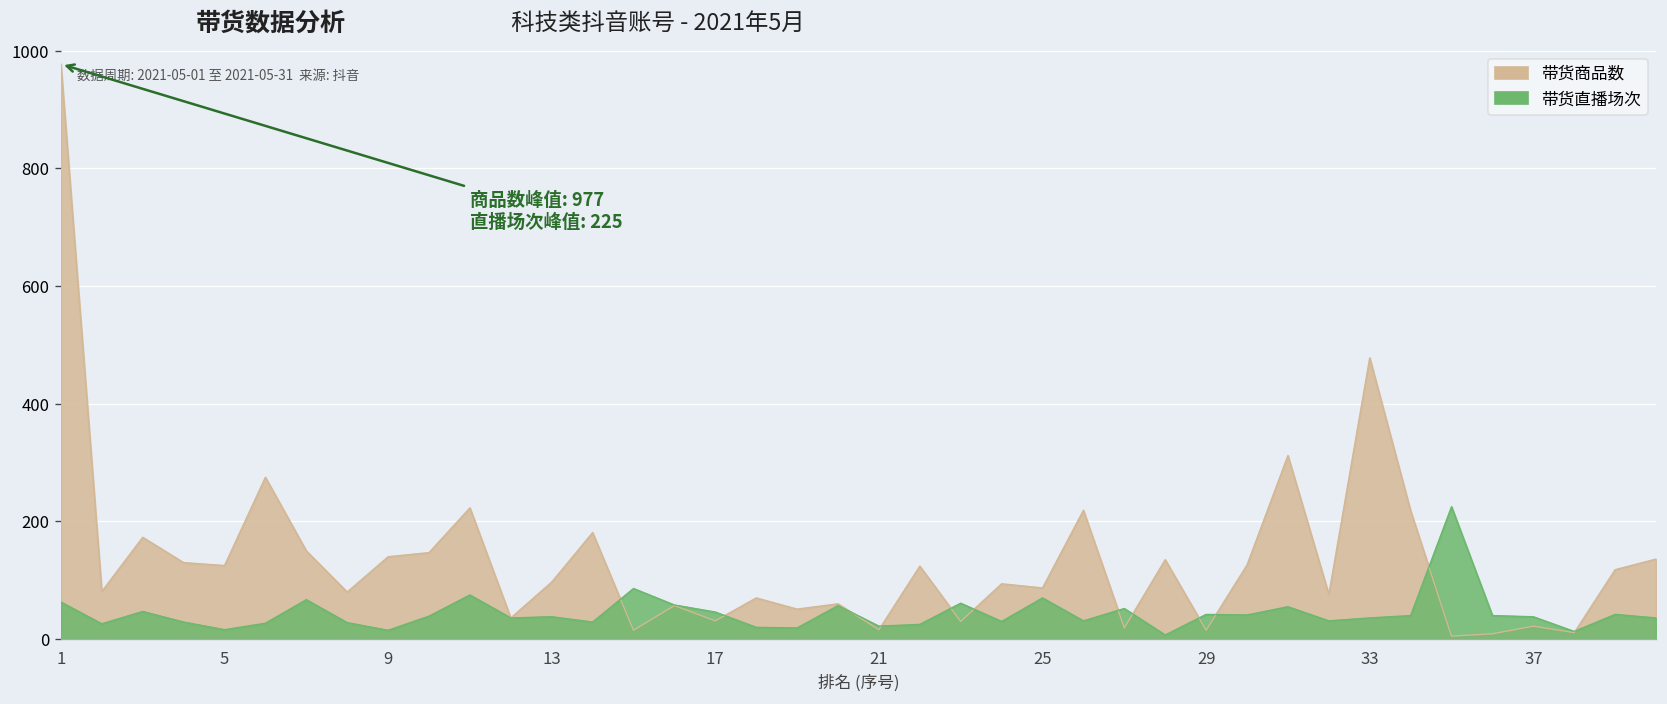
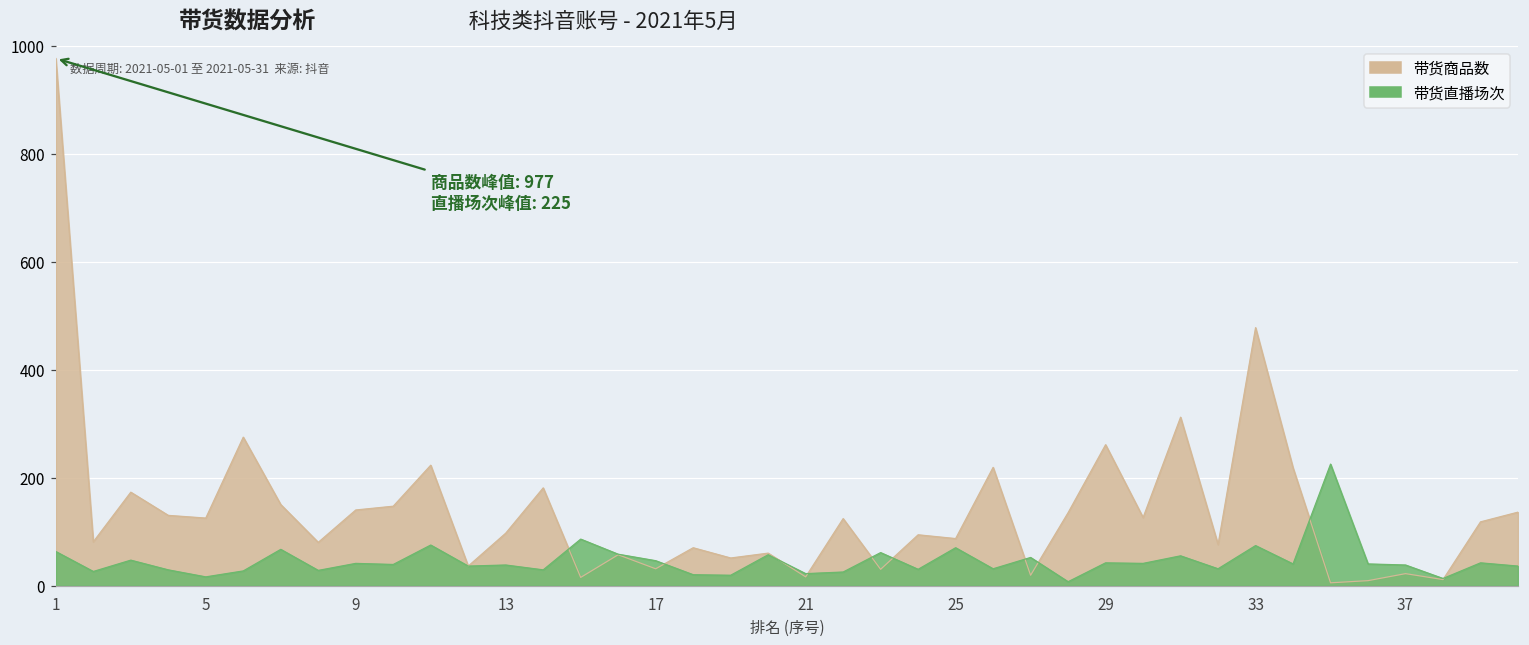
  {
    "带货商品数": {
      "5": 130,
      "9": 140,
      "13": 100,
      "17": 30,
      "21": 20,
      "25": 90,
-     "29": 20,
+     "29": 260,
      "33": 480,
      "37": 20
    },
    "带货直播场次": {
      "1": 60,
      "5": 20,
-     "9": 20,
+     "9": 40,
      "13": 40,
      "17": 50,
      "21": 20,
      "25": 70,
      "29": 40,
-     "33": 40,
+     "33": 70,
      "37": 40
    }
  }
